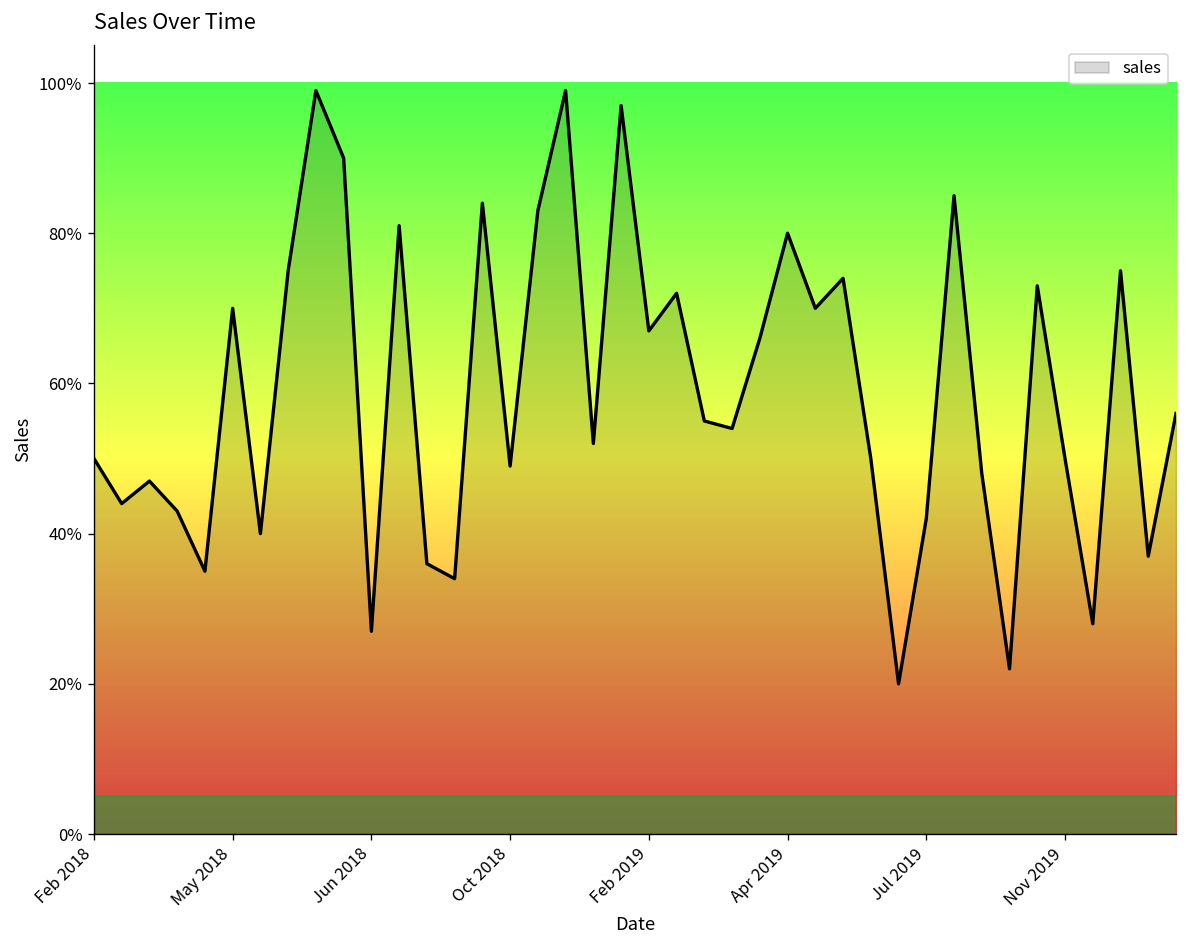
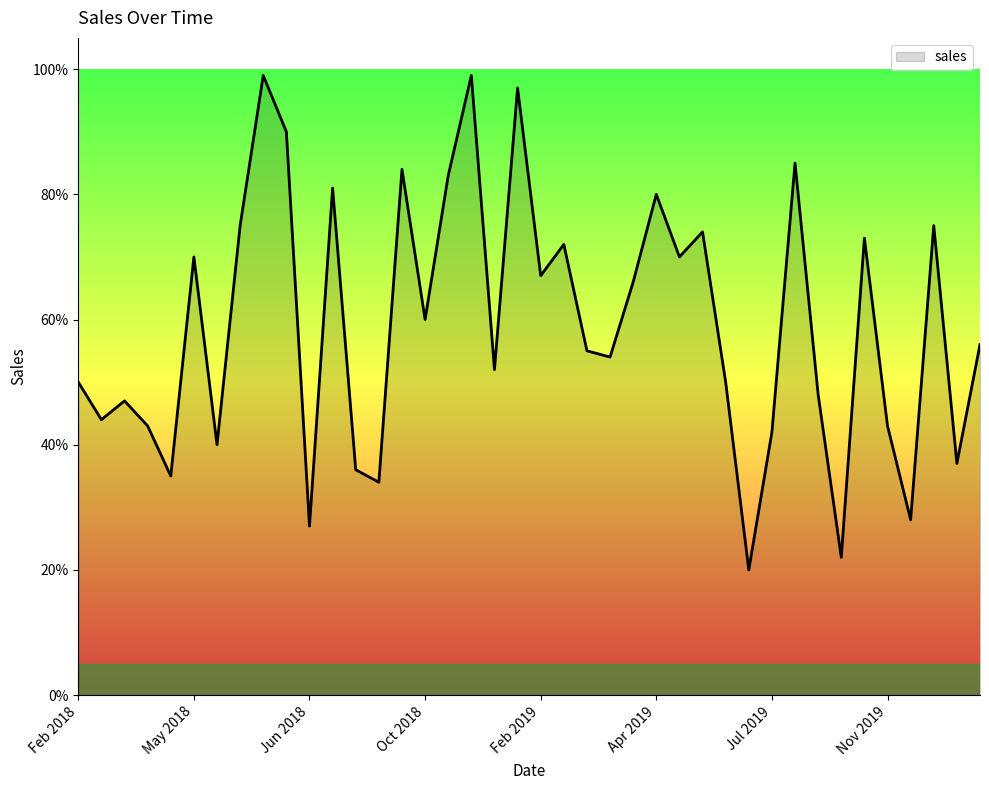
  {
    "Feb 2018": "50%",
    "May 2018": "70%",
    "Jun 2018": "27%",
-   "Oct 2018": "49%",
+   "Oct 2018": "60%",
    "Feb 2019": "67%",
    "Apr 2019": "80%",
    "Jul 2019": "42%",
-   "Nov 2019": "50%"
+   "Nov 2019": "43%"
  }
